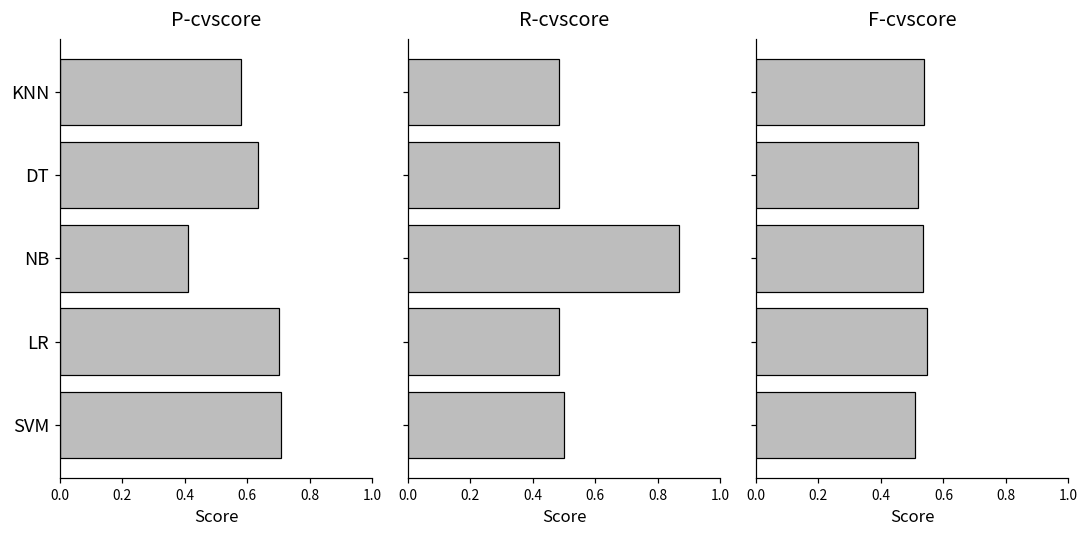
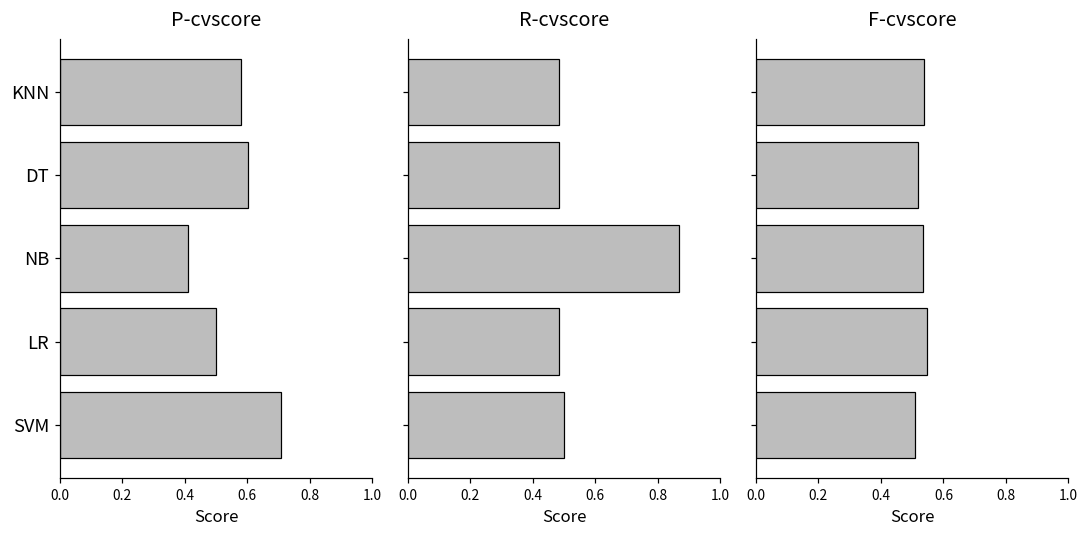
  {
    "P-cvscore": {
      "KNN": 0.58,
-     "DT": 0.64,
+     "DT": 0.60,
      "NB": 0.41,
-     "LR": 0.7,
+     "LR": 0.5,
      "SVM": 0.71
    }
  }
